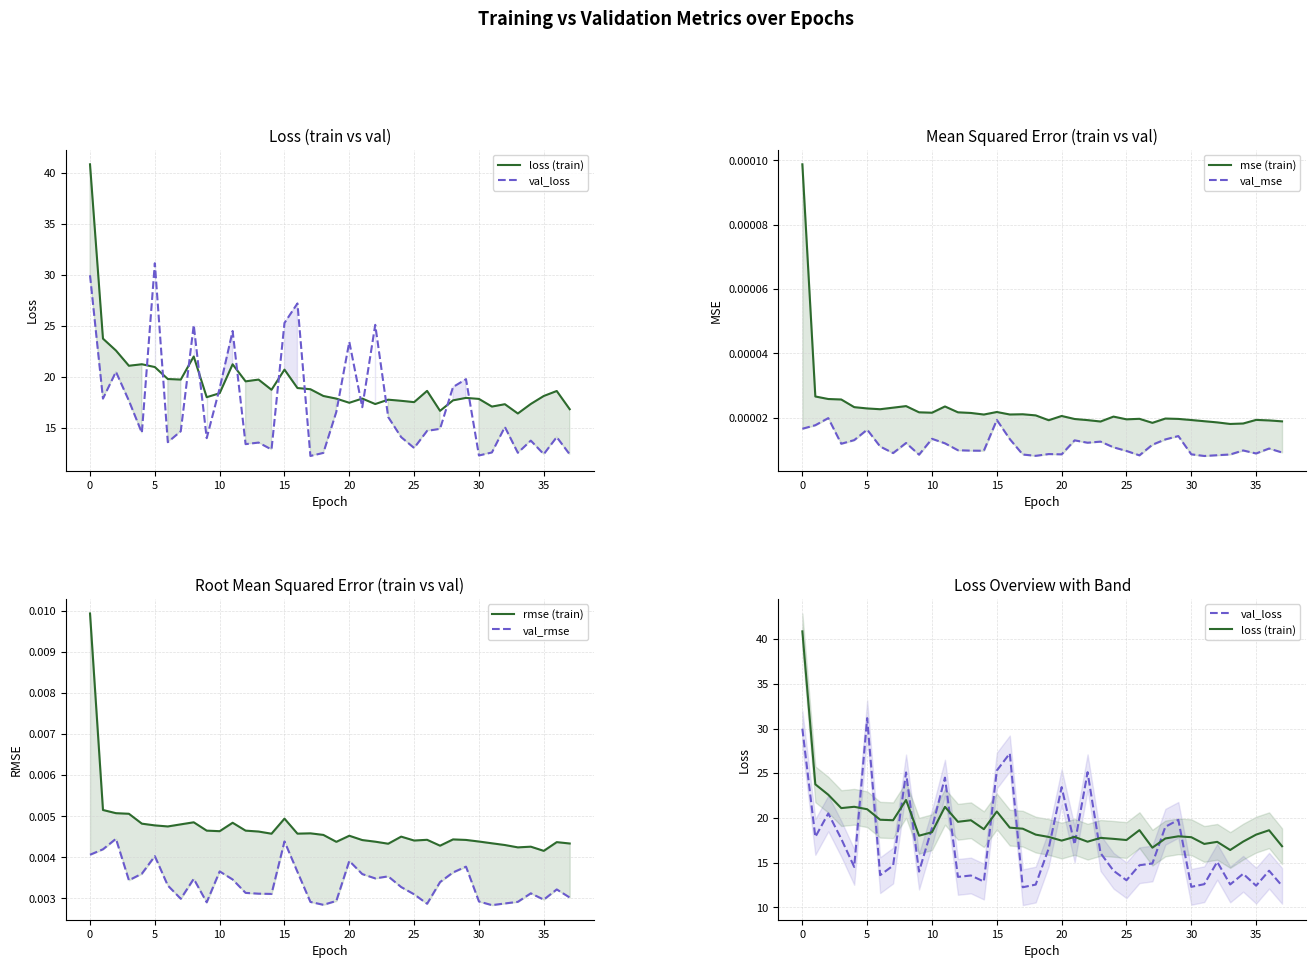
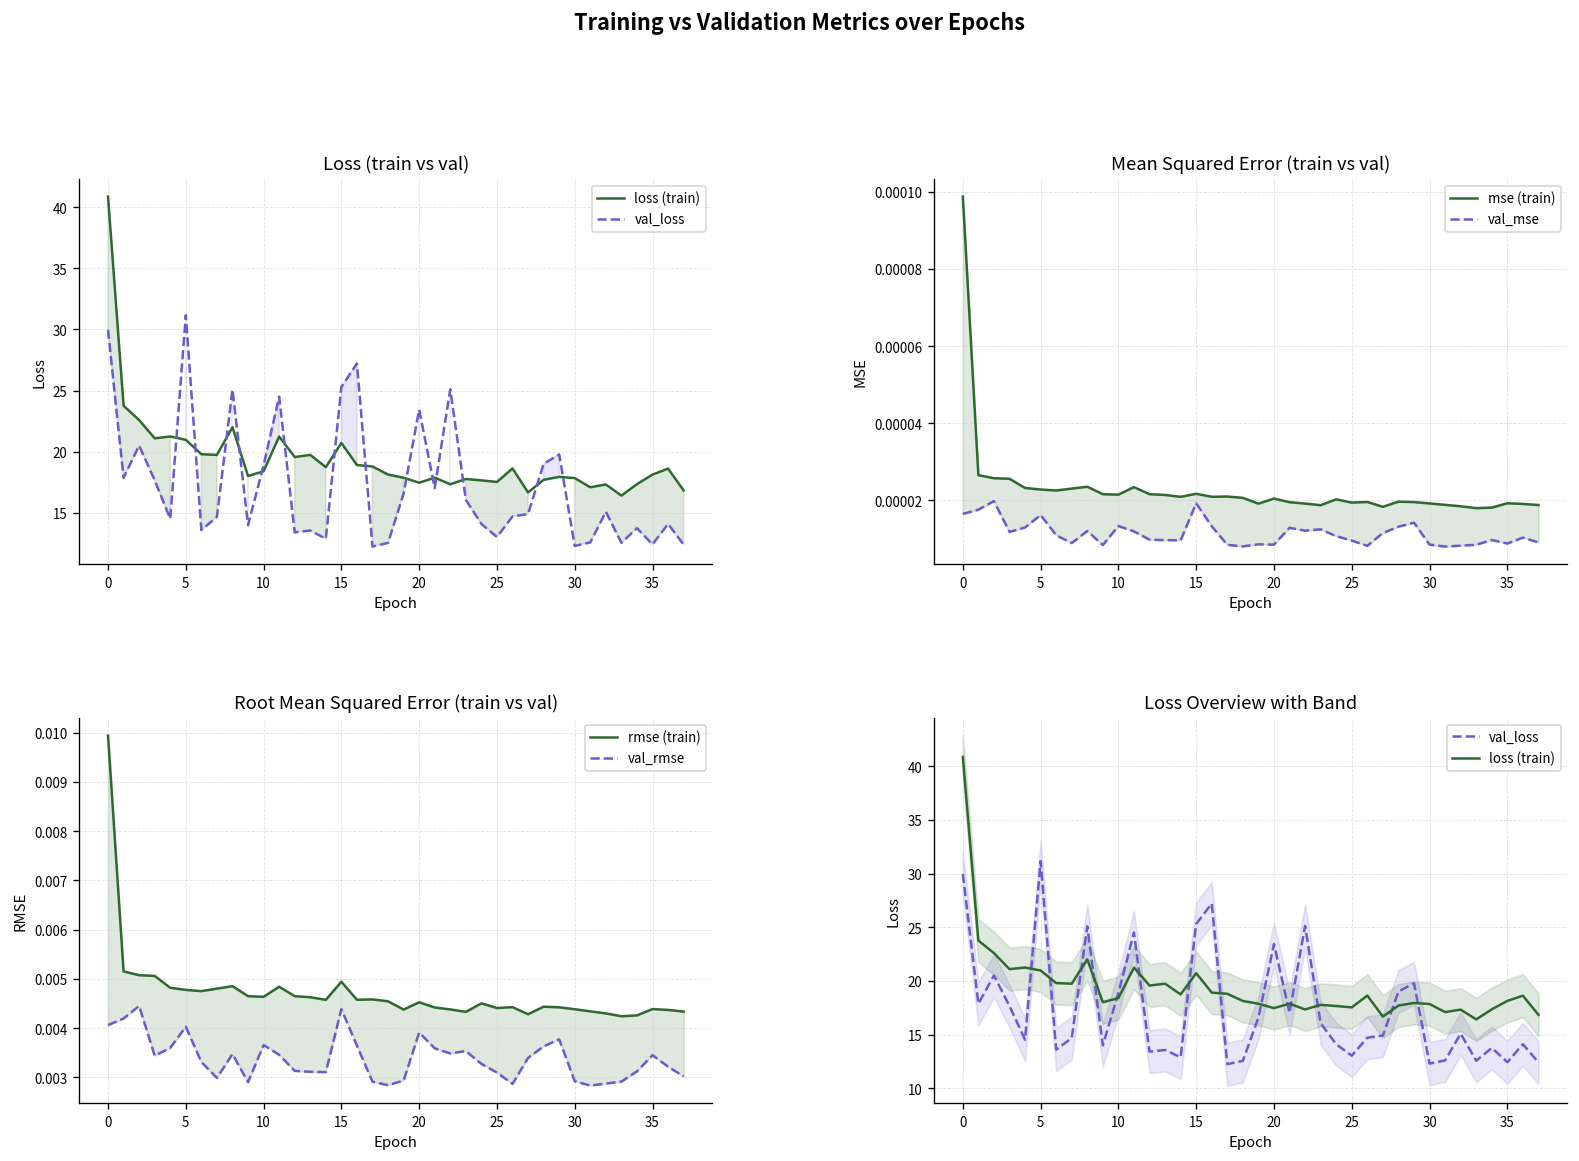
  {
    "Loss (train vs val)": {
      "loss (train)": {
        "0": 40.9,
        "5": 21.0,
        "10": 18.4,
        "15": 20.7,
        "20": 17.5,
        "25": 17.5,
        "30": 17.8,
        "35": 18.1
      },
      "val_loss": {
        "0": 30.0,
        "5": 31.2,
        "10": 18.9,
        "15": 25.3,
        "20": 23.4,
        "25": 13.0,
        "30": 12.3,
        "35": 12.4
      }
    },
    "Mean Squared Error (train vs val)": {
      "mse (train)": {
        "0": 0.000099,
        "5": 0.000023,
        "10": 0.000022,
        "15": 0.000022,
        "20": 0.000020,
        "25": 0.000019,
        "30": 0.000019,
        "35": 0.000019
      },
      "val_mse": {
        "0": 0.000017,
        "5": 0.000016,
        "10": 0.000013,
        "15": 0.000019,
        "20": 0.000009,
        "25": 0.000010,
        "30": 0.000009,
        "35": 0.000009
      }
    },
    "Root Mean Squared Error (train vs val)": {
      "rmse (train)": {
        "0": 0.0099,
        "5": 0.0048,
        "10": 0.0046,
        "15": 0.0049,
        "20": 0.0045,
        "25": 0.0044,
        "30": 0.0044,
-       "35": 0.0042
+       "35": 0.0044
      },
      "val_rmse": {
        "0": 0.0041,
        "5": 0.0040,
        "10": 0.0037,
        "15": 0.0044,
        "20": 0.0039,
        "25": 0.0031,
        "30": 0.0029,
-       "35": 0.0030
+       "35": 0.0035
      }
    }
  }
